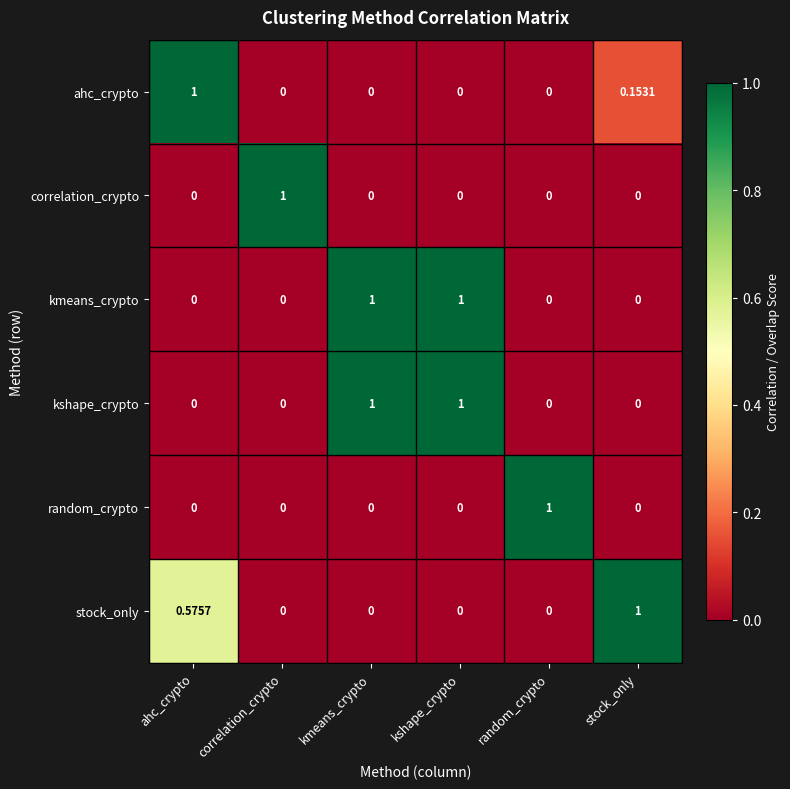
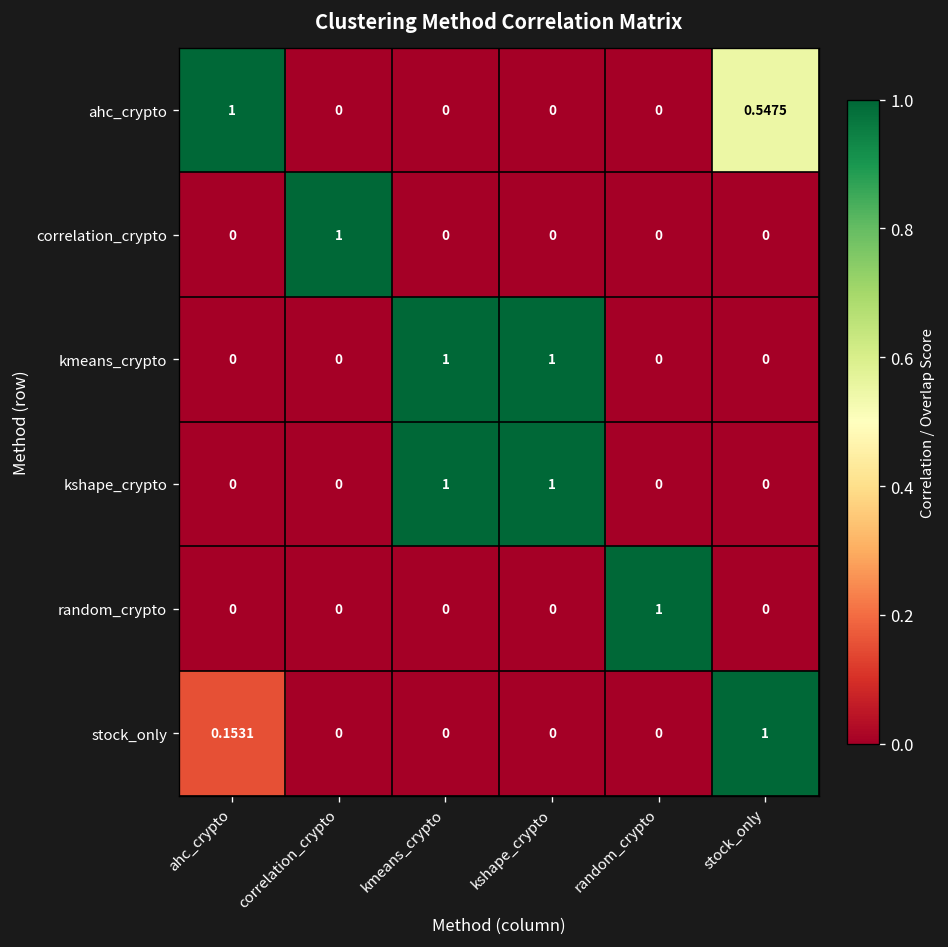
  {
    "ahc_crypto": {
      "ahc_crypto": 1,
      "correlation_crypto": 0,
      "kmeans_crypto": 0,
      "kshape_crypto": 0,
      "random_crypto": 0,
-     "stock_only": 0.1531
+     "stock_only": 0.5475
    },
    "correlation_crypto": {
      "ahc_crypto": 0,
      "correlation_crypto": 1,
      "kmeans_crypto": 0,
      "kshape_crypto": 0,
      "random_crypto": 0,
      "stock_only": 0
    },
    "kmeans_crypto": {
      "ahc_crypto": 0,
      "correlation_crypto": 0,
      "kmeans_crypto": 1,
      "kshape_crypto": 1,
      "random_crypto": 0,
      "stock_only": 0
    },
    "kshape_crypto": {
      "ahc_crypto": 0,
      "correlation_crypto": 0,
      "kmeans_crypto": 1,
      "kshape_crypto": 1,
      "random_crypto": 0,
      "stock_only": 0
    },
    "random_crypto": {
      "ahc_crypto": 0,
      "correlation_crypto": 0,
      "kmeans_crypto": 0,
      "kshape_crypto": 0,
      "random_crypto": 1,
      "stock_only": 0
    },
    "stock_only": {
-     "ahc_crypto": 0.5757,
+     "ahc_crypto": 0.1531,
      "correlation_crypto": 0,
      "kmeans_crypto": 0,
      "kshape_crypto": 0,
      "random_crypto": 0,
      "stock_only": 1
    }
  }
